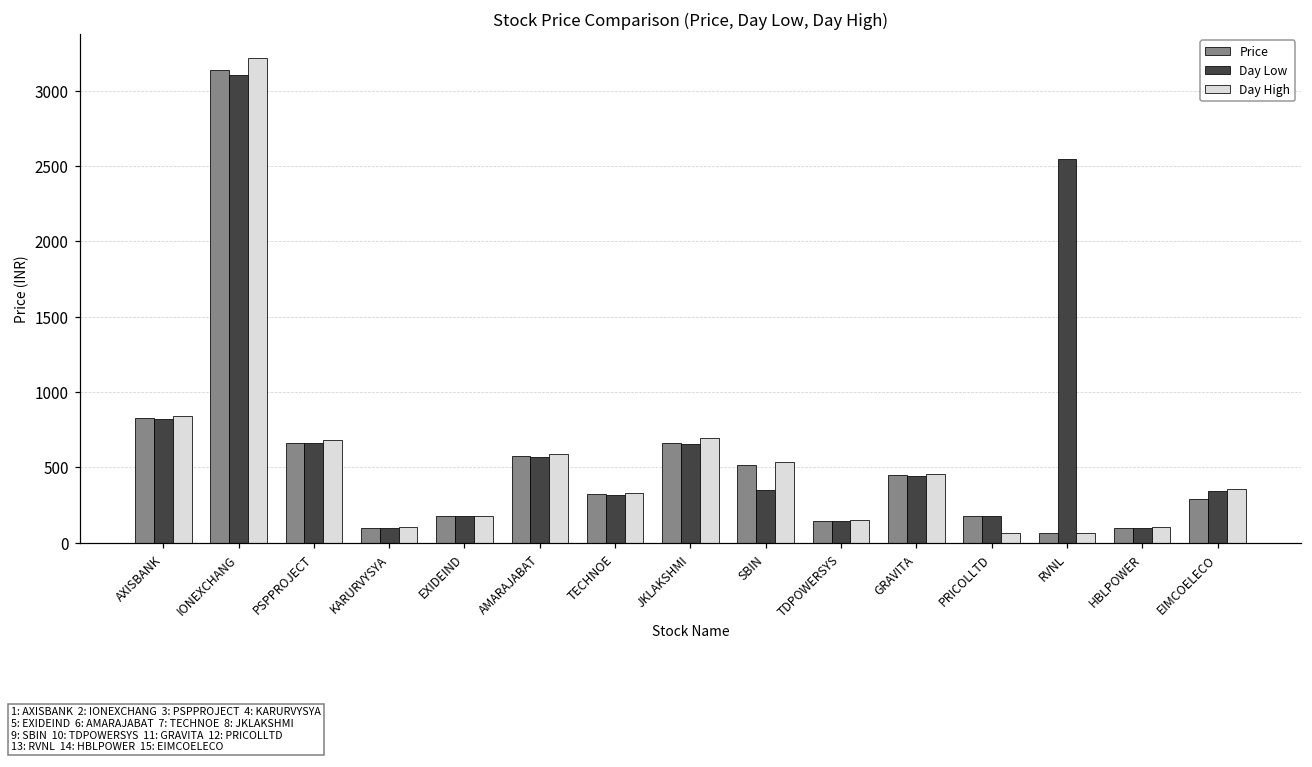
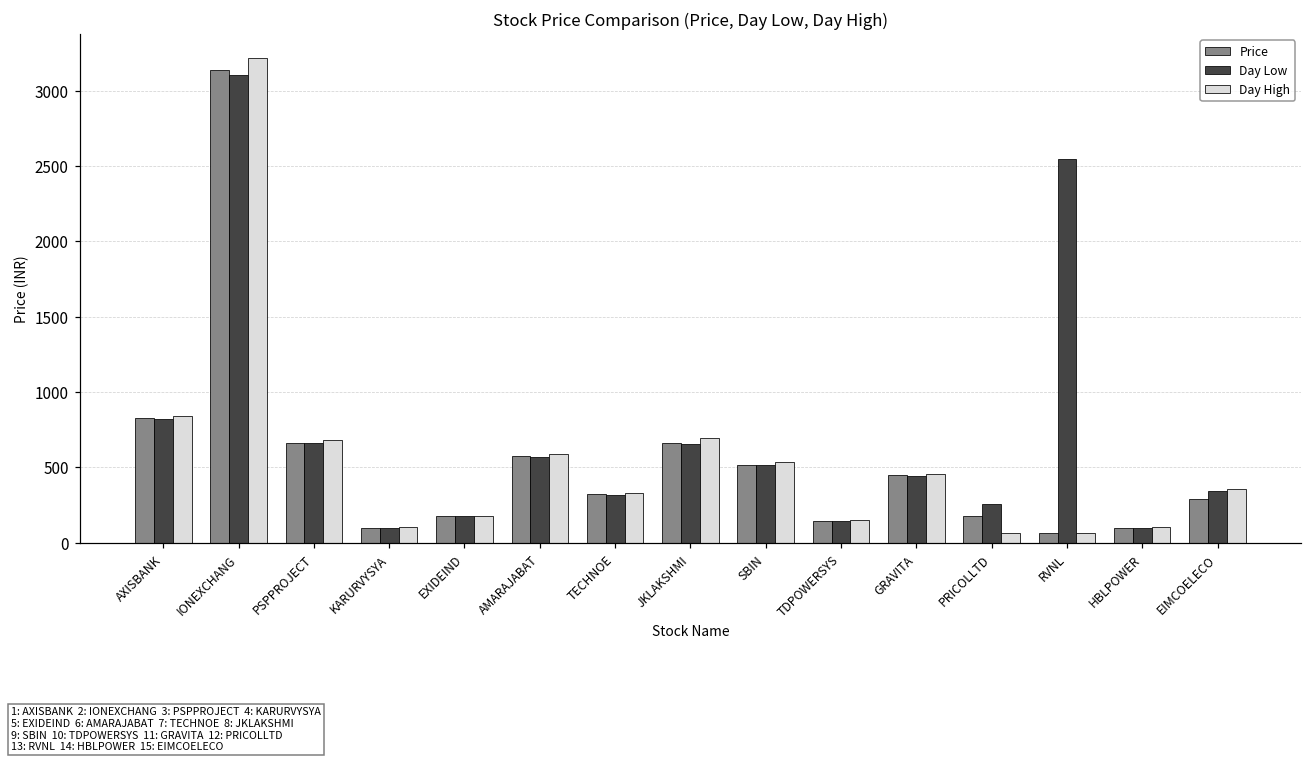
  {
    "Price": {
      "AXISBANK": 820,
      "IONEXCHANG": 3140,
      "PSPPROJECT": 660,
      "KARURVYSYA": 100,
      "EXIDEIND": 180,
      "AMARAJABAT": 570,
      "TECHNOE": 320,
      "JKLAKSHMI": 660,
      "SBIN": 520,
      "TDPOWERSYS": 140,
      "GRAVITA": 450,
      "PRICOLLTD": 180,
      "RVNL": 60,
      "HBLPOWER": 100,
      "EIMCOELECO": 290
    },
    "Day Low": {
      "AXISBANK": 820,
      "IONEXCHANG": 3100,
      "PSPPROJECT": 660,
      "KARURVYSYA": 100,
      "EXIDEIND": 180,
      "AMARAJABAT": 570,
      "TECHNOE": 320,
      "JKLAKSHMI": 660,
-     "SBIN": 350,
+     "SBIN": 520,
      "TDPOWERSYS": 140,
      "GRAVITA": 440,
-     "PRICOLLTD": 180,
+     "PRICOLLTD": 250,
      "RVNL": 2550,
      "HBLPOWER": 100,
      "EIMCOELECO": 350
    },
    "Day High": {
      "AXISBANK": 840,
      "IONEXCHANG": 3210,
      "PSPPROJECT": 680,
      "KARURVYSYA": 100,
      "EXIDEIND": 180,
      "AMARAJABAT": 580,
      "TECHNOE": 330,
      "JKLAKSHMI": 690,
      "SBIN": 530,
      "TDPOWERSYS": 150,
      "GRAVITA": 460,
      "PRICOLLTD": 60,
      "RVNL": 60,
      "HBLPOWER": 100,
      "EIMCOELECO": 360
    }
  }
